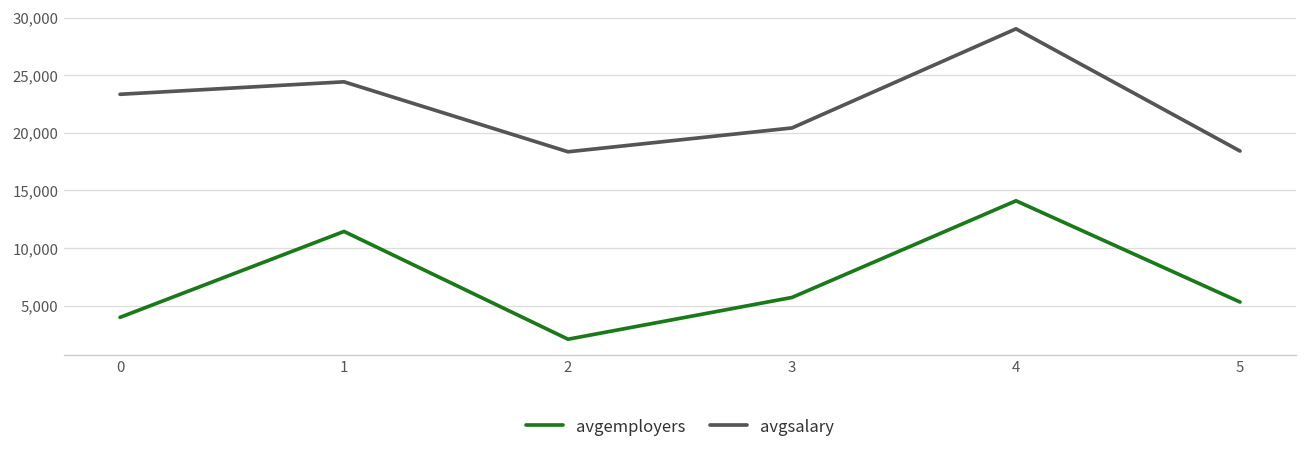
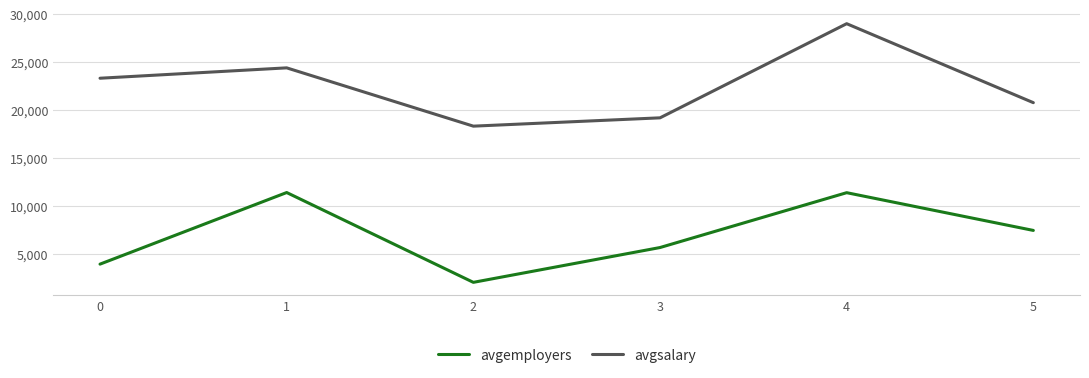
  {
    "avgemployers": {
      "0": "4,000",
      "1": "11,000",
      "2": "2,000",
      "3": "6,000",
-     "4": "14,000",
-     "5": "5,000"
+     "4": "11,000",
+     "5": "7,000"
    },
    "avgsalary": {
      "0": "23,000",
      "1": "24,000",
      "2": "18,000",
-     "3": "20,000",
+     "3": "19,000",
      "4": "29,000",
-     "5": "18,000"
+     "5": "21,000"
    }
  }
